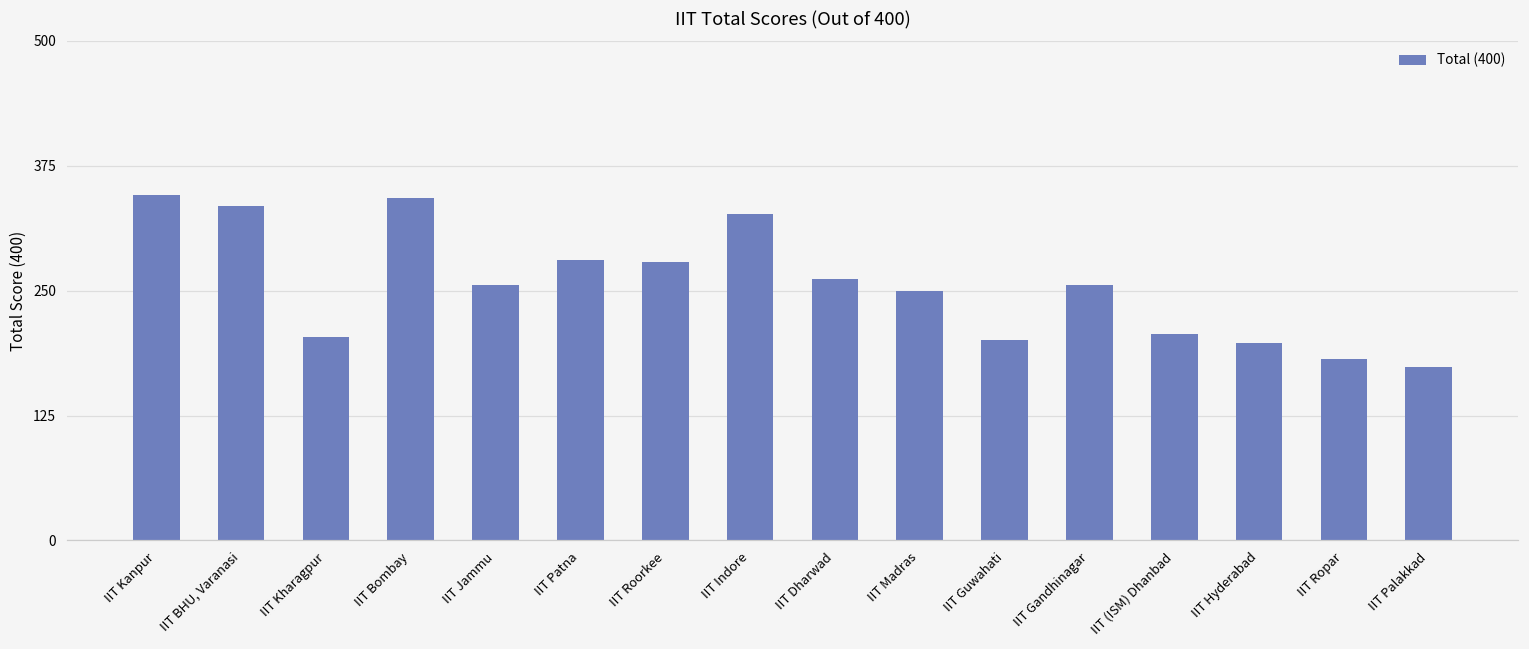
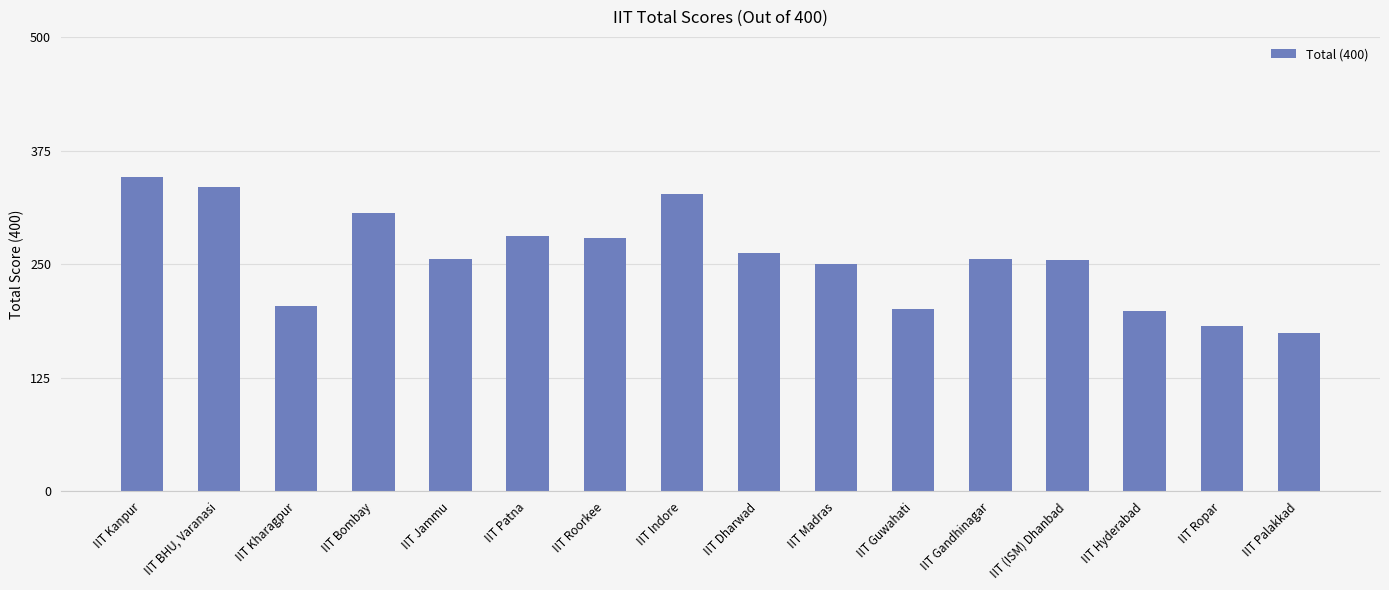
  {
    "IIT Kanpur": 350,
    "IIT BHU, Varanasi": 340,
    "IIT Kharagpur": 200,
-   "IIT Bombay": 340,
+   "IIT Bombay": 310,
    "IIT Jammu": 260,
    "IIT Patna": 280,
    "IIT Roorkee": 280,
    "IIT Indore": 330,
    "IIT Dharwad": 260,
    "IIT Madras": 250,
    "IIT Guwahati": 200,
    "IIT Gandhinagar": 260,
-   "IIT (ISM) Dhanbad": 210,
+   "IIT (ISM) Dhanbad": 260,
    "IIT Hyderabad": 200,
    "IIT Ropar": 180,
    "IIT Palakkad": 170
  }
